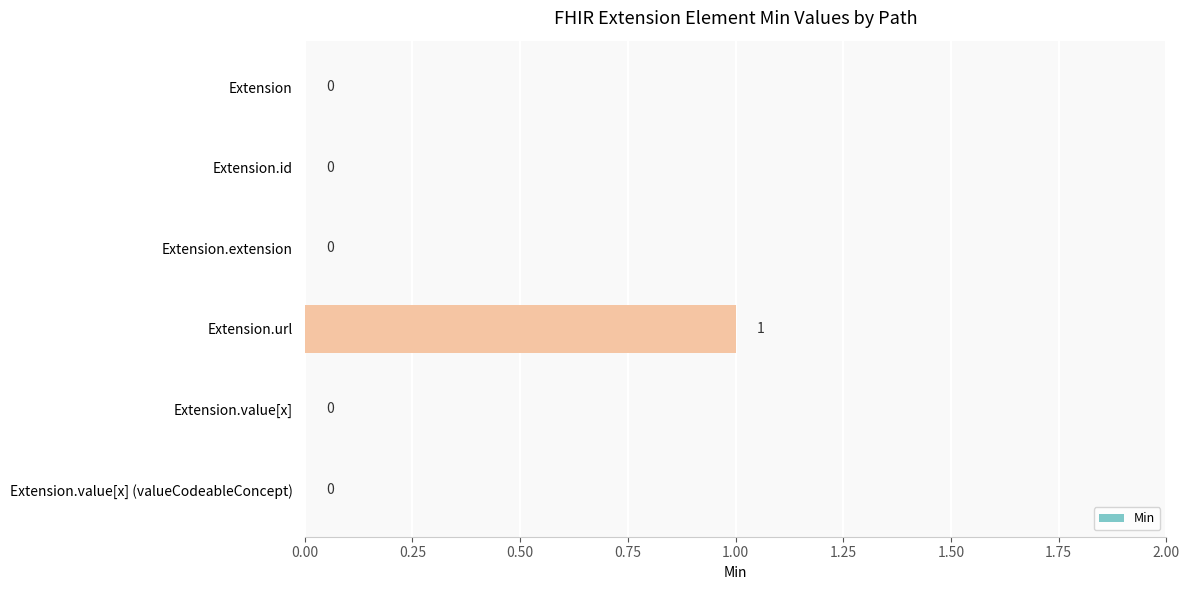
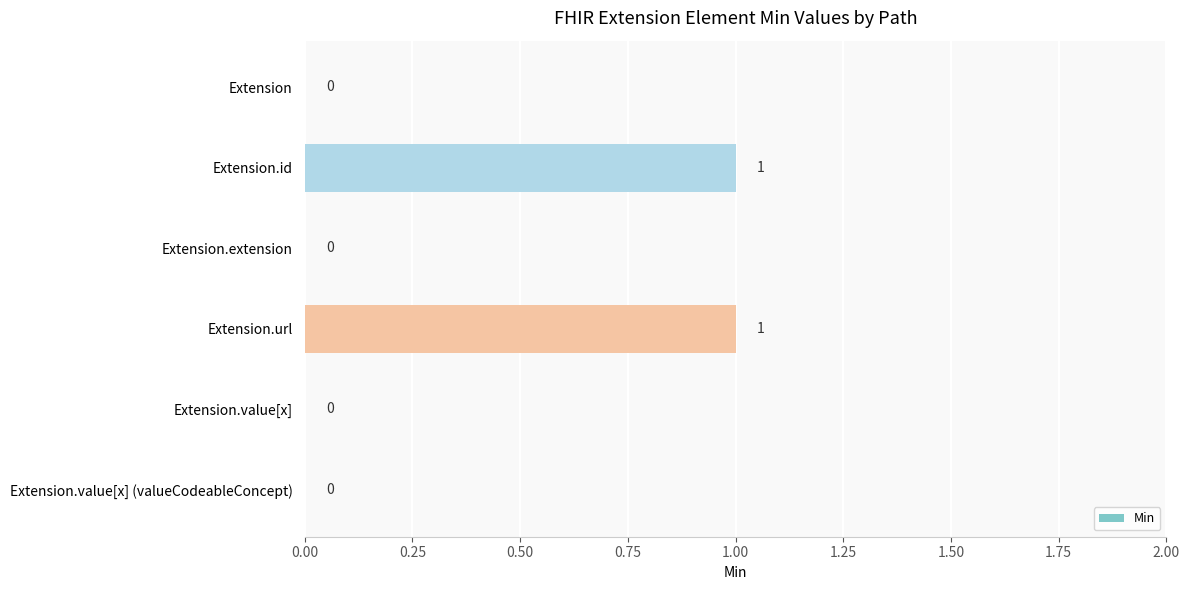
  {
    "Extension": 0,
-   "Extension.id": 0,
+   "Extension.id": 1,
    "Extension.extension": 0,
    "Extension.url": 1,
    "Extension.value[x]": 0,
    "Extension.value[x] (valueCodeableConcept)": 0
  }
